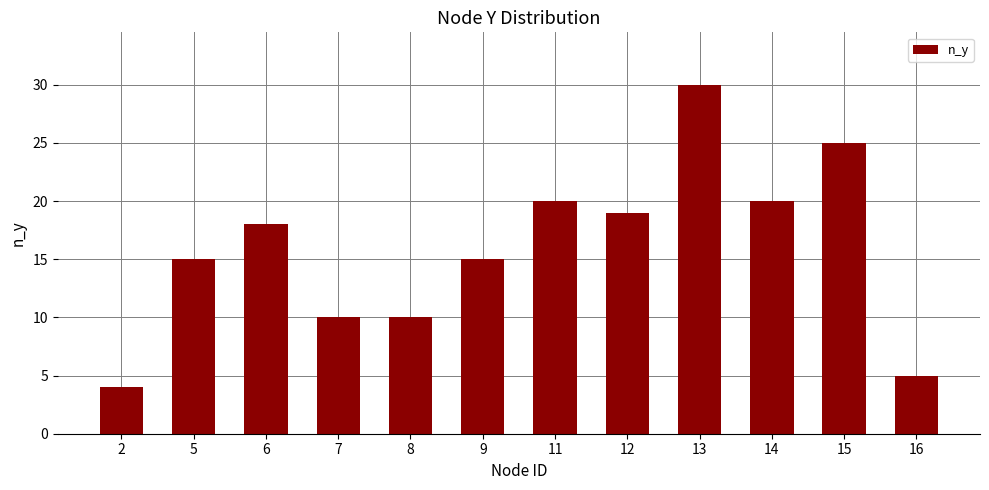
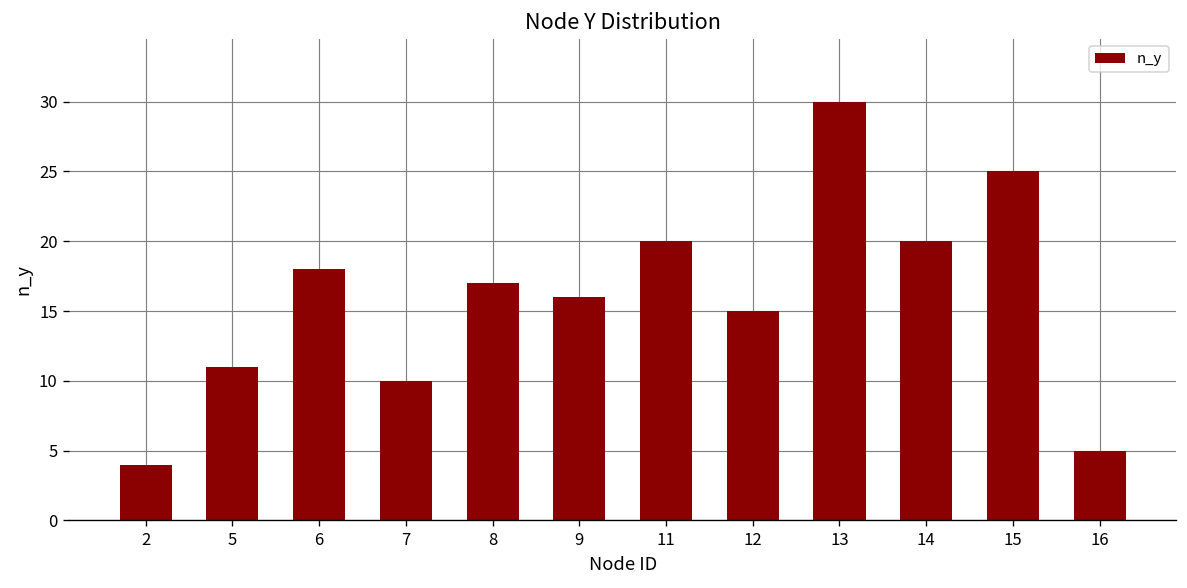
  {
    "2": 4,
-   "5": 15,
+   "5": 11,
    "6": 18,
    "7": 10,
-   "8": 10,
-   "9": 15,
+   "8": 17,
+   "9": 16,
    "11": 20,
-   "12": 19,
+   "12": 15,
    "13": 30,
    "14": 20,
    "15": 25,
    "16": 5
  }
